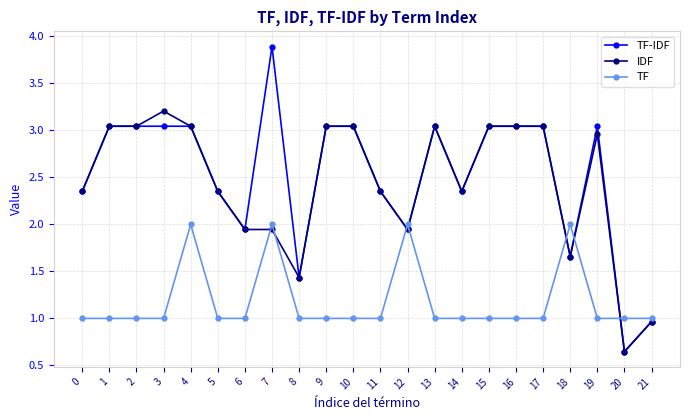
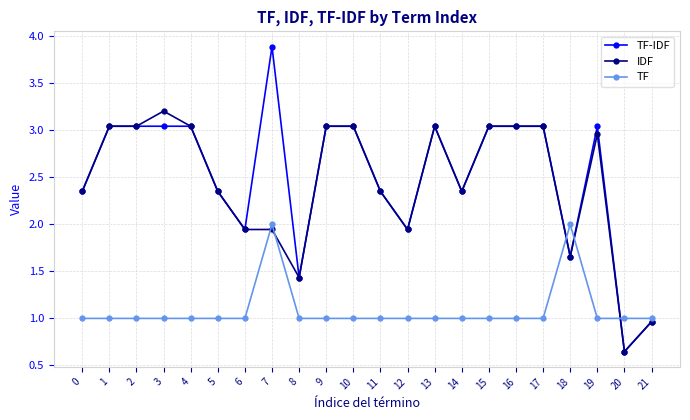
  {
    "TF-IDF": {
      "3": 3.0,
      "7": 3.9,
      "19": 3.0
    },
    "IDF": {
      "3": 3.2,
      "7": 1.9,
      "19": 3.0
    },
    "TF": {
      "0": 1,
      "1": 1,
      "2": 1,
      "3": 1,
-     "4": 2,
+     "4": 1,
      "5": 1,
      "6": 1,
      "7": 2,
      "8": 1,
      "9": 1,
      "10": 1,
      "11": 1,
-     "12": 2,
+     "12": 1,
      "13": 1,
      "14": 1,
      "15": 1,
      "16": 1,
      "17": 1,
      "18": 2,
      "19": 1,
      "20": 1,
      "21": 1
    }
  }
